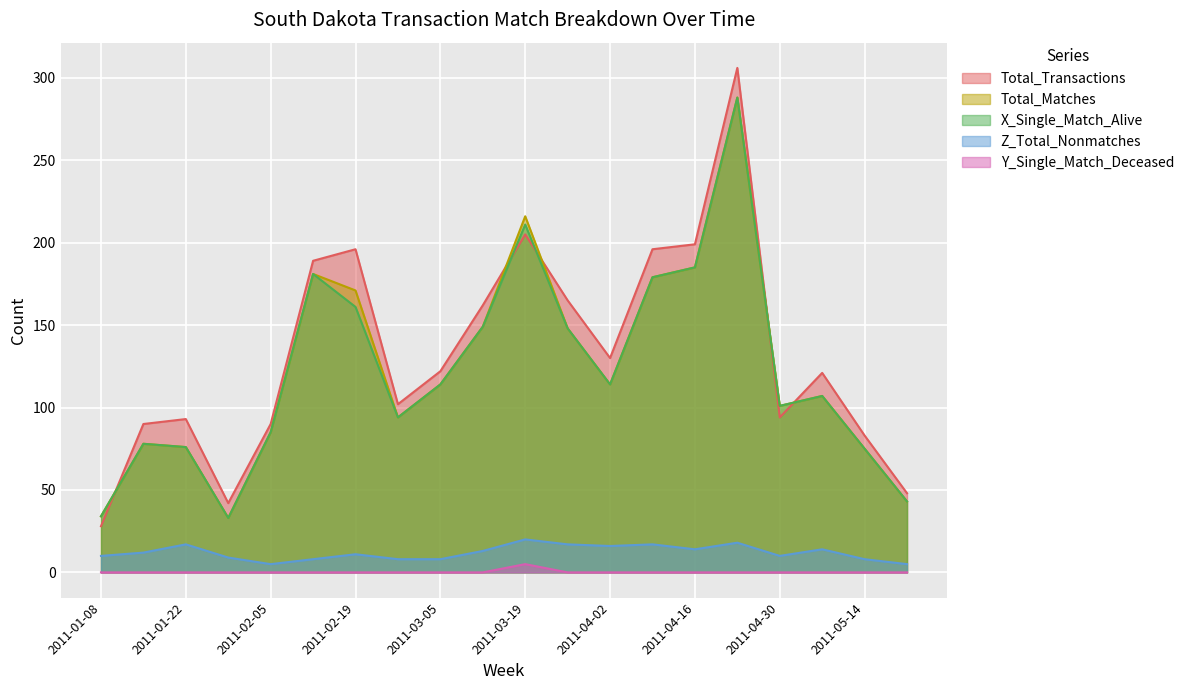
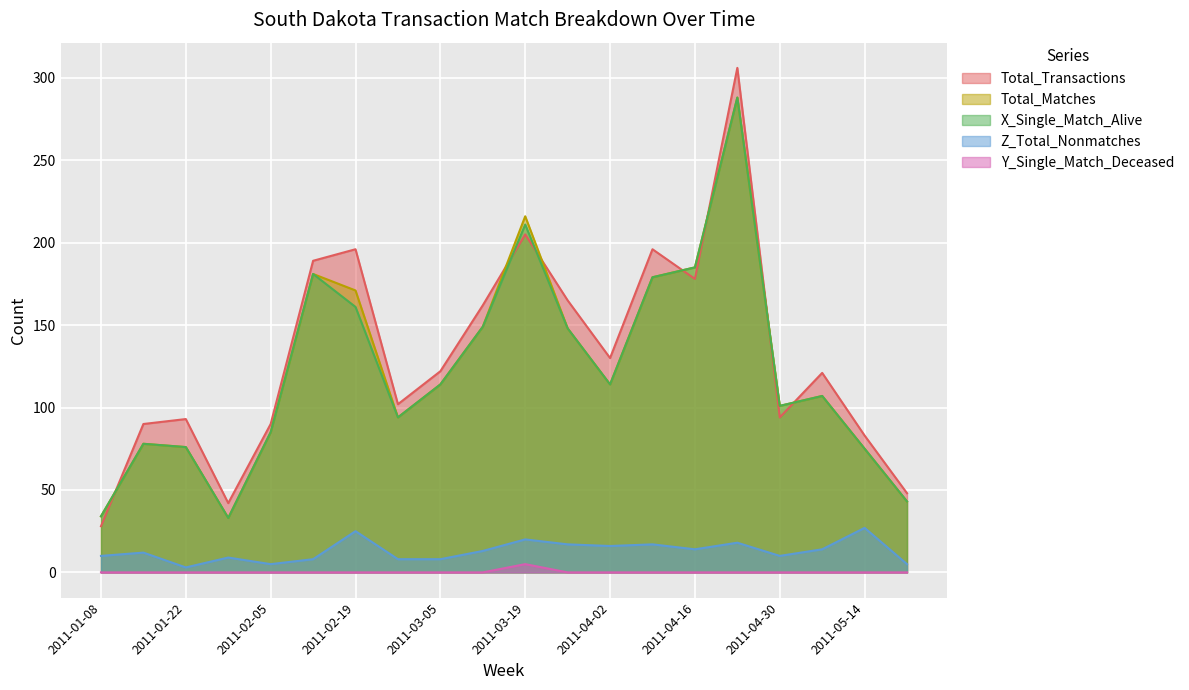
  {
    "Total_Transactions": {
      "2011-01-08": 28,
      "2011-01-22": 93,
      "2011-02-05": 90,
      "2011-02-19": 196,
      "2011-03-05": 122,
      "2011-03-19": 205,
      "2011-04-02": 130,
-     "2011-04-16": 199,
+     "2011-04-16": 178,
      "2011-04-30": 94,
      "2011-05-14": 83
    },
    "Total_Matches": {
      "2011-02-19": 171,
      "2011-03-19": 216
    },
    "X_Single_Match_Alive": {
      "2011-02-19": 161,
      "2011-03-19": 211
    },
    "Z_Total_Nonmatches": {
      "2011-01-08": 10,
-     "2011-01-22": 17,
+     "2011-01-22": 3,
      "2011-02-05": 5,
-     "2011-02-19": 11,
+     "2011-02-19": 25,
      "2011-03-05": 8,
      "2011-03-19": 20,
      "2011-04-02": 16,
      "2011-04-16": 14,
      "2011-04-30": 10,
-     "2011-05-14": 8
+     "2011-05-14": 27
    },
    "Y_Single_Match_Deceased": {
      "2011-01-08": 0,
      "2011-01-22": 0,
      "2011-02-05": 0,
      "2011-02-19": 0,
      "2011-03-05": 0,
      "2011-03-19": 5,
      "2011-04-02": 0,
      "2011-04-16": 0,
      "2011-04-30": 0,
      "2011-05-14": 0
    }
  }
